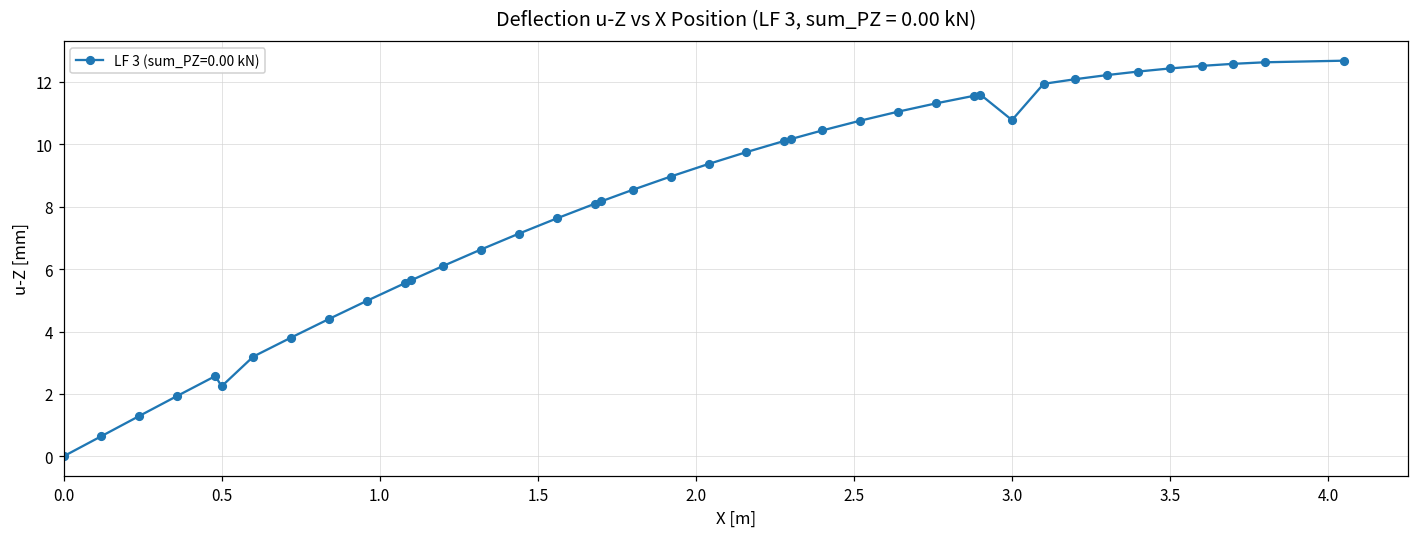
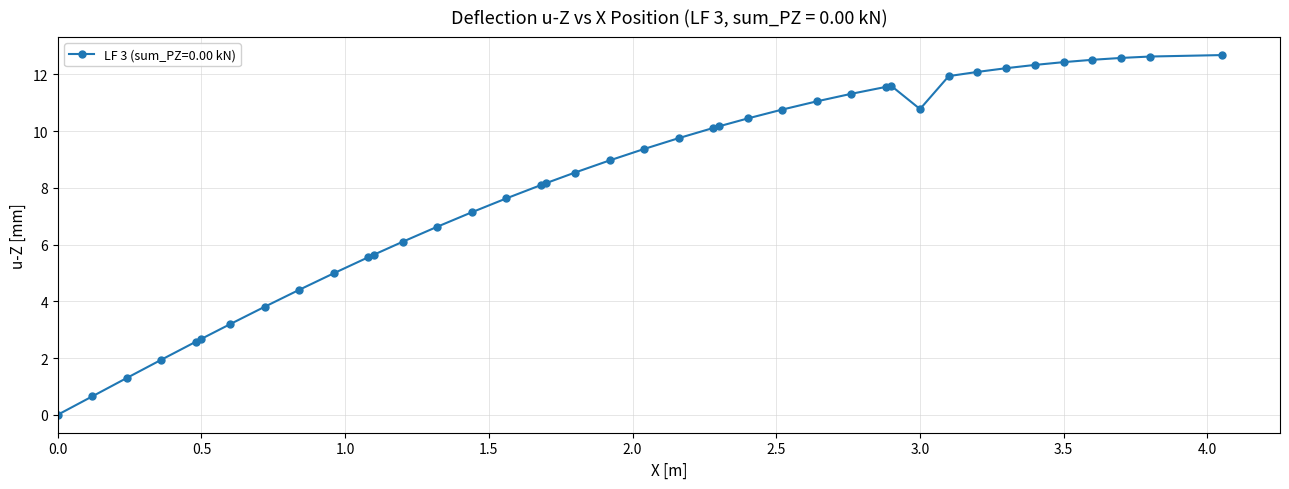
  {
    "0.0": 0.0,
-   "0.5": 2.2,
+   "0.5": 2.7,
    "3.0": 10.8,
    "3.5": 12.4
  }
